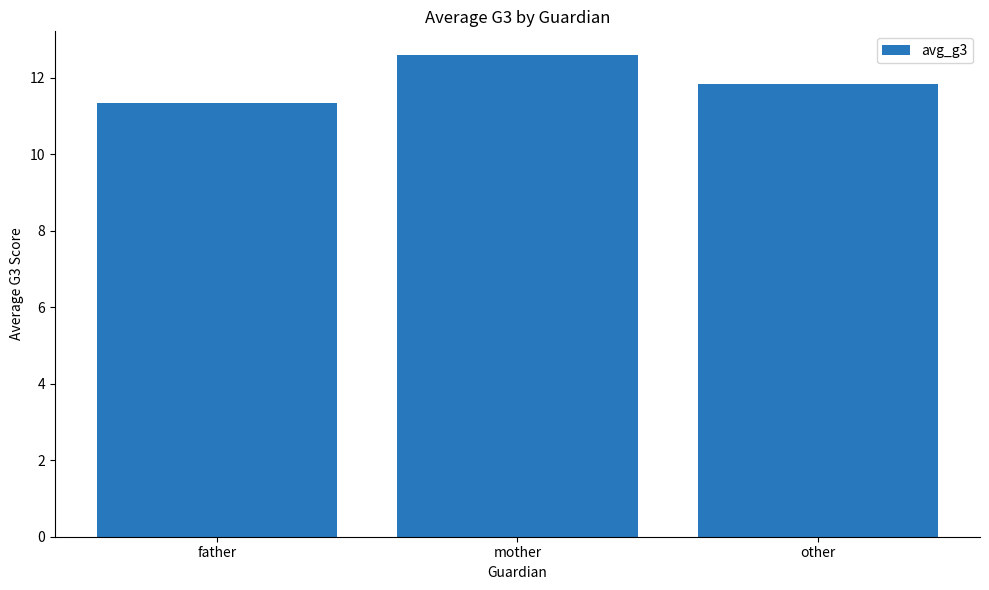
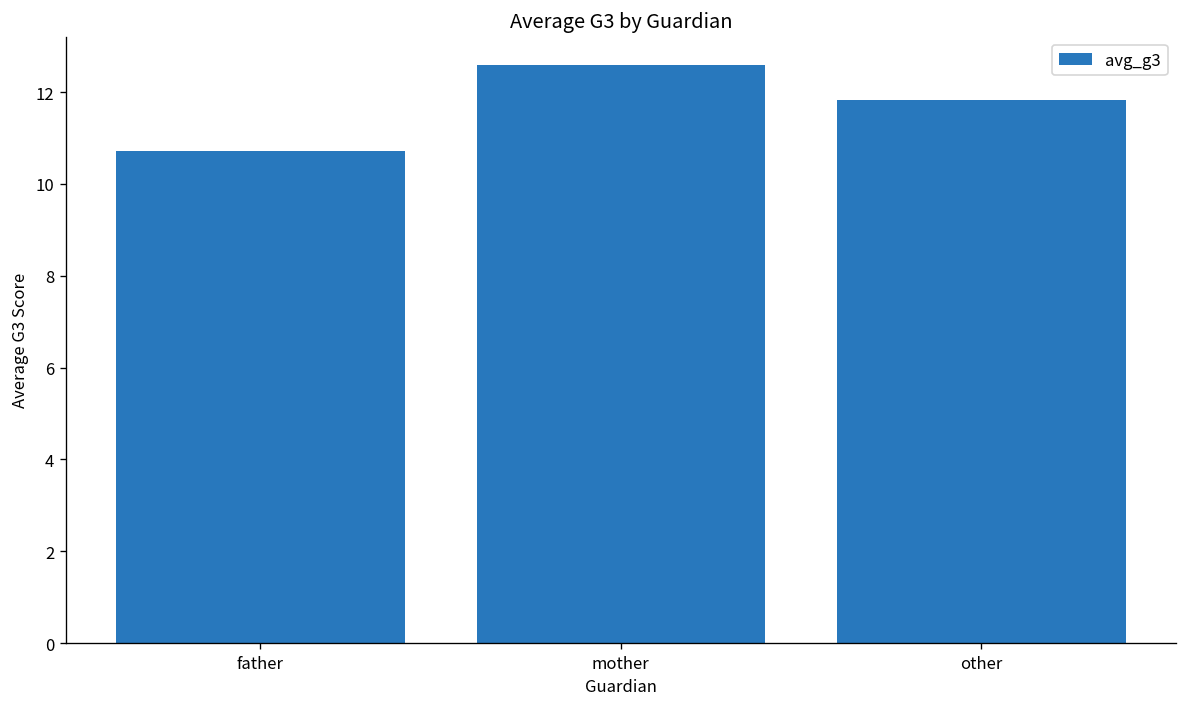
  {
-   "father": 11.3,
+   "father": 10.7,
    "mother": 12.6,
    "other": 11.8
  }
